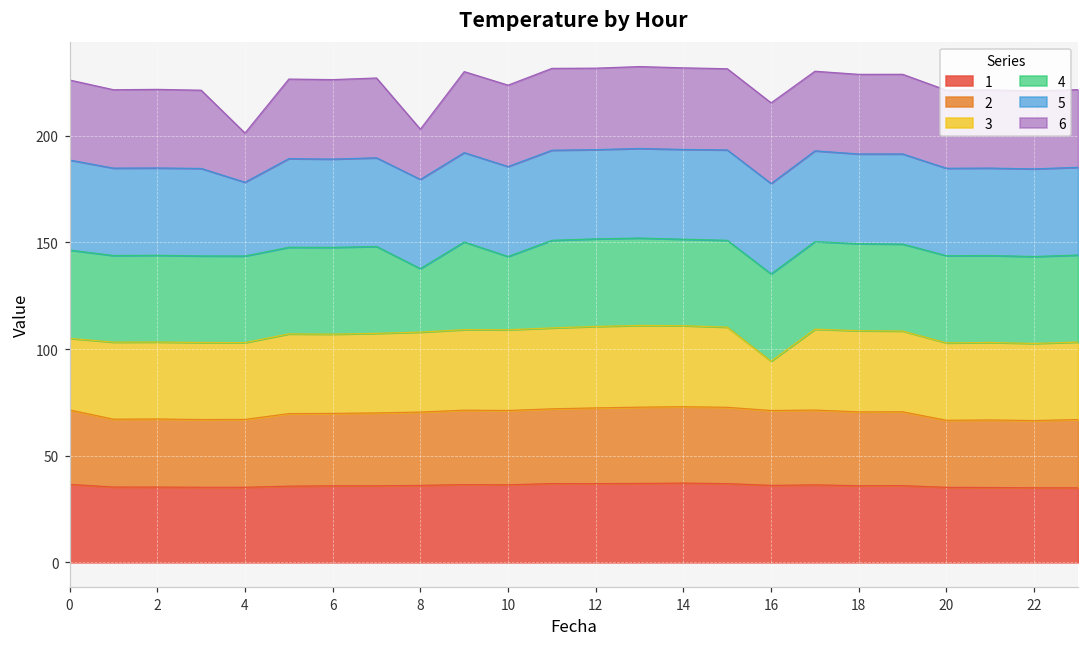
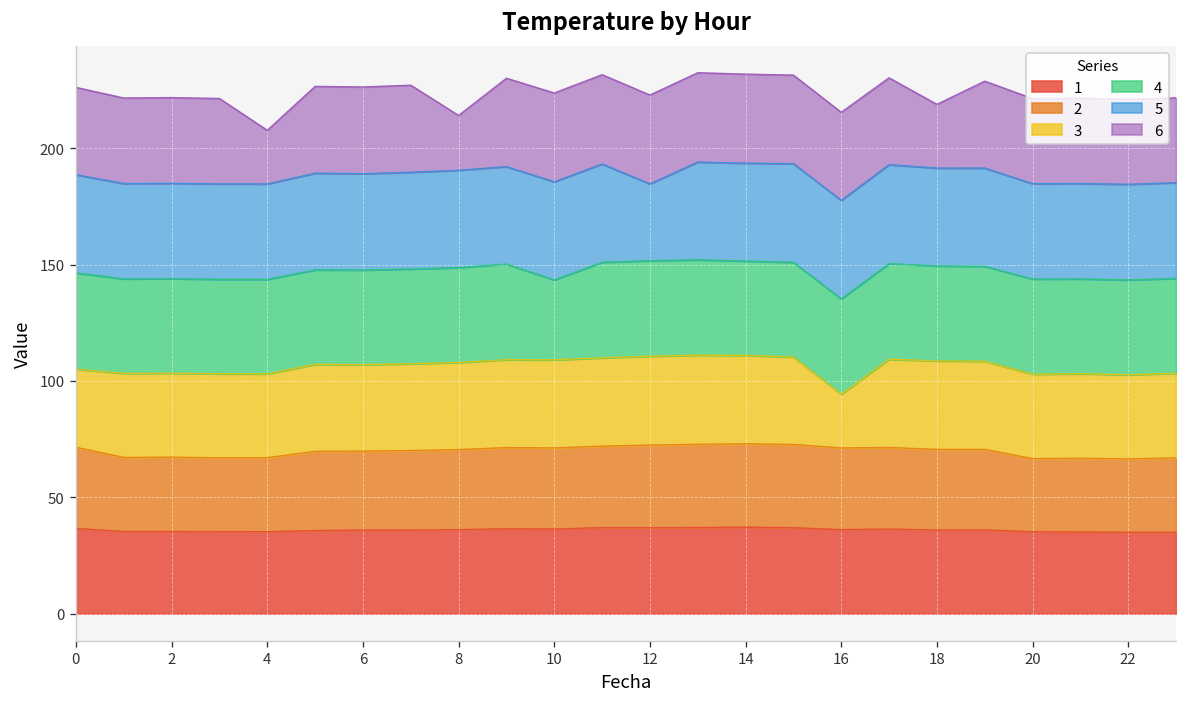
  {
    "3": {
      "0": 34,
      "2": 36,
      "4": 36,
      "6": 37,
      "8": 37,
      "10": 38,
      "12": 38,
      "14": 38,
      "16": 23,
      "18": 38,
      "20": 36,
      "22": 36
    },
    "4": {
      "0": 41,
      "2": 41,
      "4": 41,
      "6": 41,
-     "8": 30,
+     "8": 41,
      "10": 34,
      "12": 41,
      "14": 41,
      "16": 41,
      "18": 41,
      "20": 41,
      "22": 41
    },
    "5": {
      "0": 42,
      "2": 41,
-     "4": 35,
+     "4": 41,
      "6": 41,
      "8": 42,
      "10": 42,
-     "12": 42,
+     "12": 33,
      "14": 42,
      "16": 42,
      "18": 42,
      "20": 41,
      "22": 41
    },
    "6": {
      "0": 38,
      "2": 37,
      "4": 23,
      "6": 37,
      "8": 24,
      "10": 38,
      "12": 38,
      "14": 38,
      "16": 38,
-     "18": 37
+     "18": 27
    }
  }
